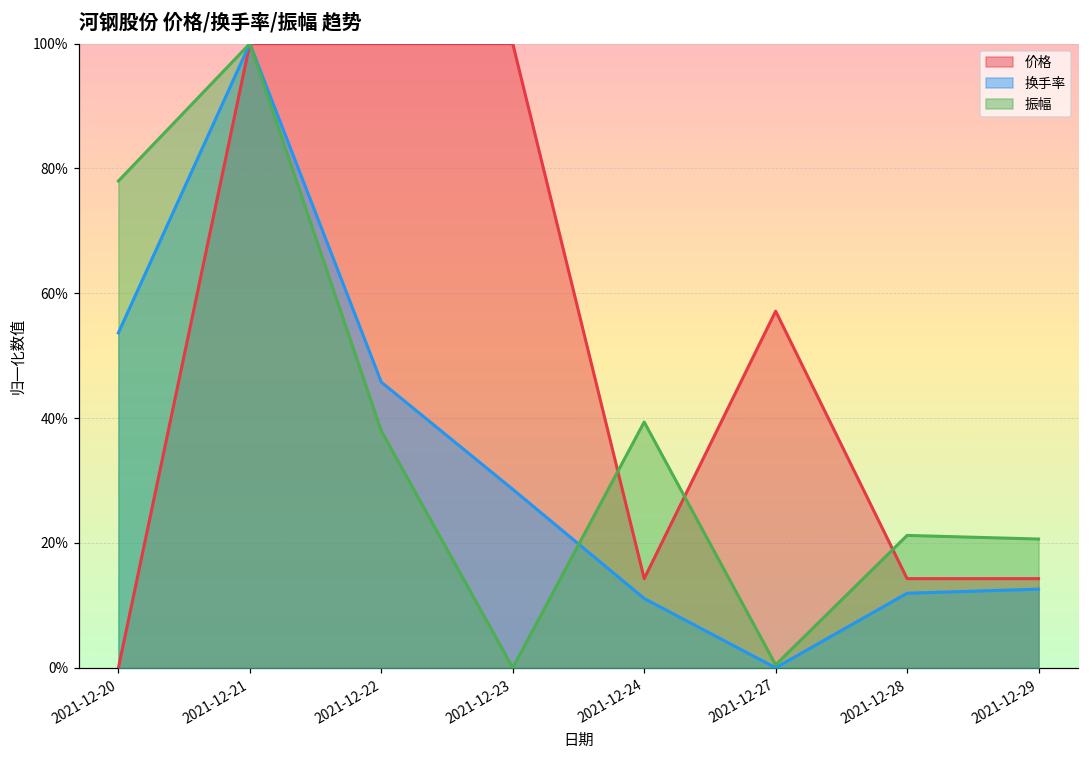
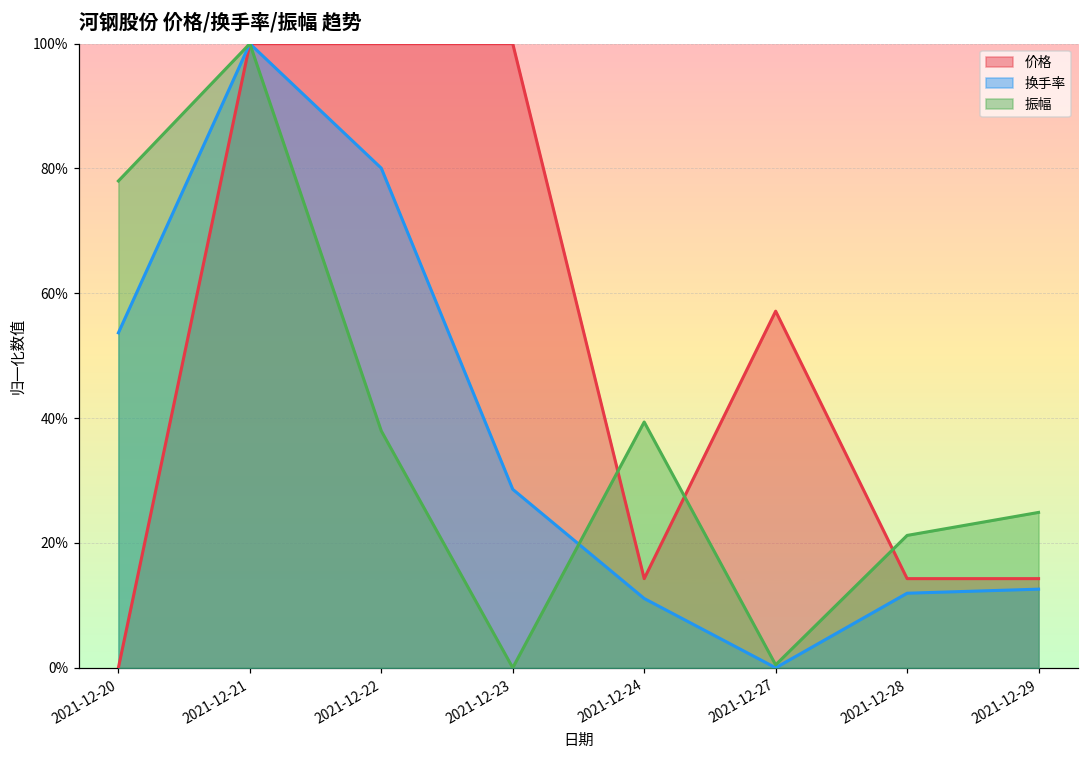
  {
    "价格": {
      "2021-12-20": "0%",
      "2021-12-22": "100%",
      "2021-12-23": "100%",
      "2021-12-24": "14%",
      "2021-12-27": "57%",
      "2021-12-28": "14%",
      "2021-12-29": "14%"
    },
    "换手率": {
      "2021-12-20": "54%",
-     "2021-12-22": "46%",
+     "2021-12-22": "80%",
      "2021-12-23": "29%",
      "2021-12-24": "11%",
      "2021-12-27": "0%",
      "2021-12-28": "12%",
      "2021-12-29": "13%"
    },
    "振幅": {
      "2021-12-20": "78%",
      "2021-12-22": "38%",
      "2021-12-23": "0%",
      "2021-12-24": "39%",
      "2021-12-27": "0%",
      "2021-12-28": "21%",
-     "2021-12-29": "21%"
+     "2021-12-29": "25%"
    }
  }
